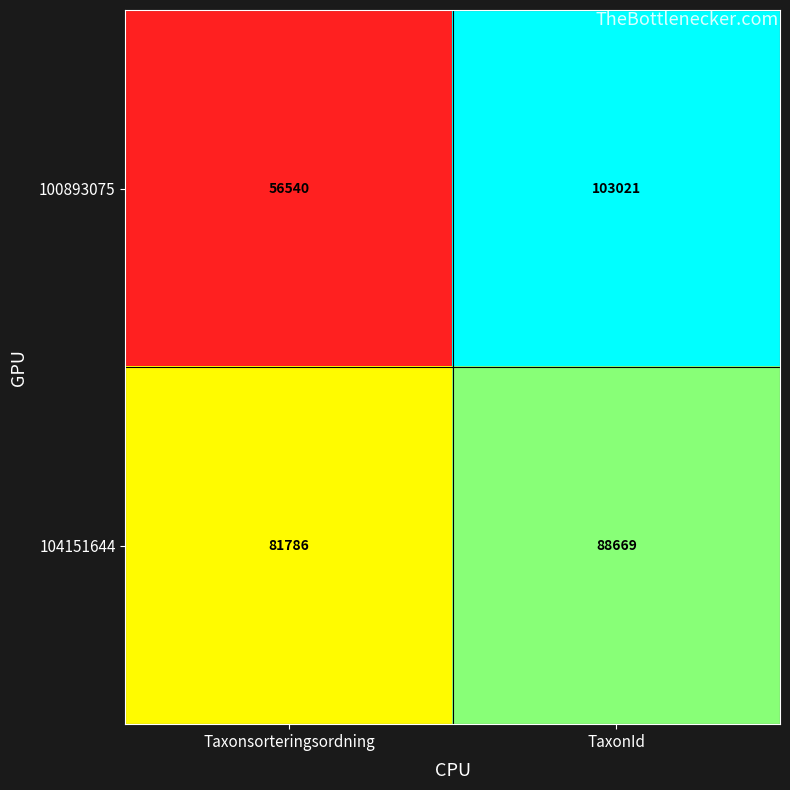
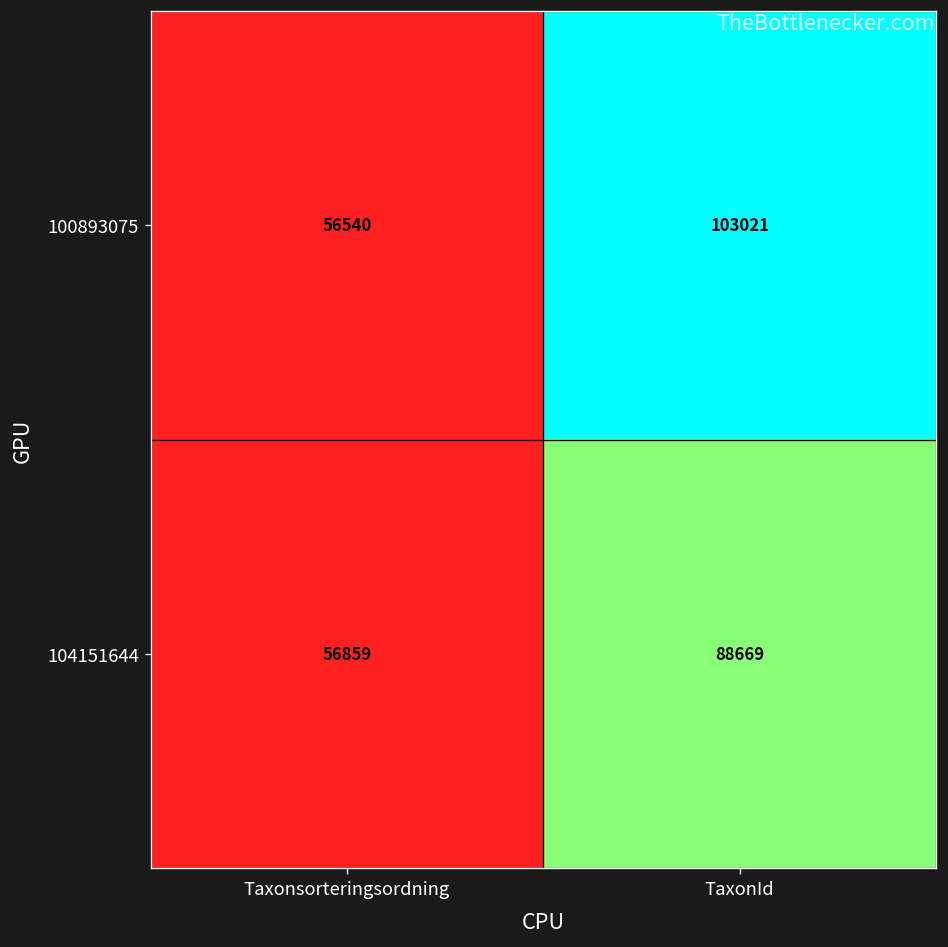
  {
    "100893075": {
      "Taxonsorteringsordning": 56540,
      "TaxonId": 103021
    },
    "104151644": {
-     "Taxonsorteringsordning": 81786,
+     "Taxonsorteringsordning": 56859,
      "TaxonId": 88669
    }
  }
